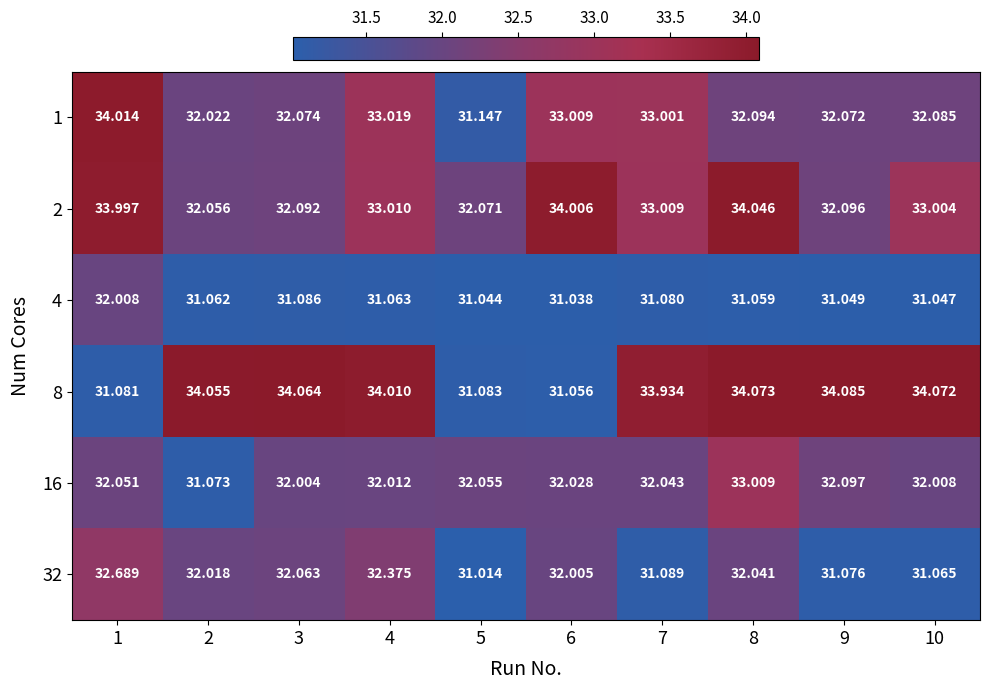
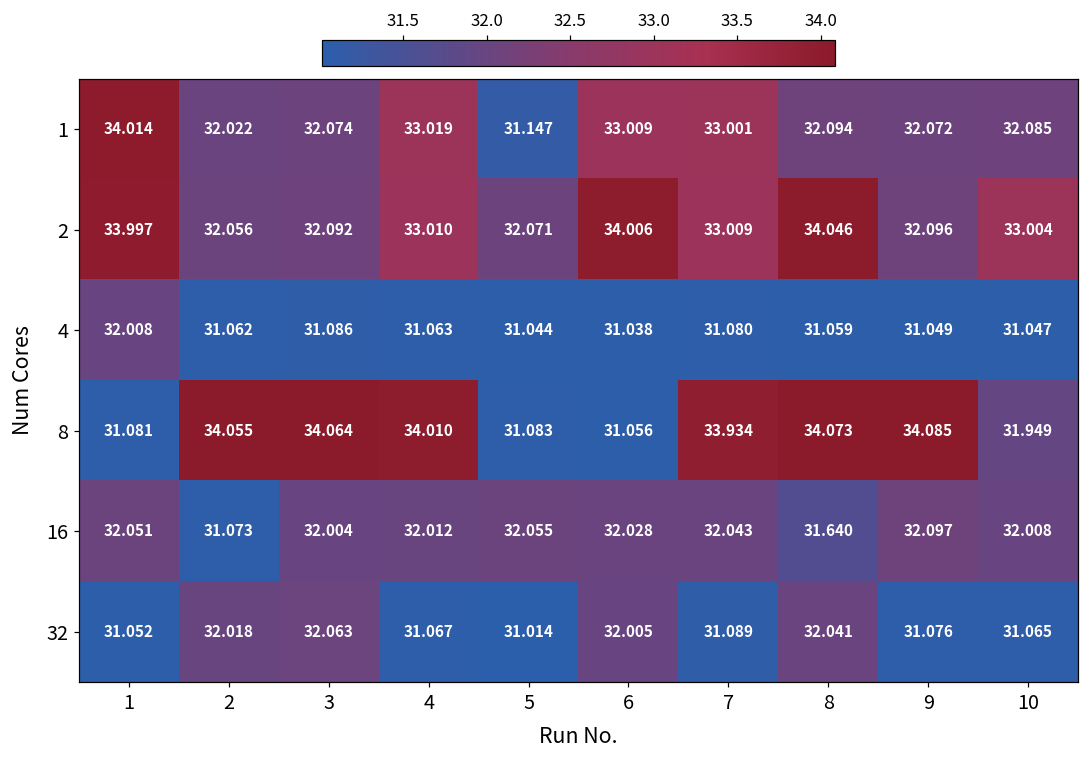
  {
    "1": {
      "1": 34.014,
      "2": 32.022,
      "3": 32.074,
      "4": 33.019,
      "5": 31.147,
      "6": 33.009,
      "7": 33.001,
      "8": 32.094,
      "9": 32.072,
      "10": 32.085
    },
    "2": {
      "1": 33.997,
      "2": 32.056,
      "3": 32.092,
      "4": 33.010,
      "5": 32.071,
      "6": 34.006,
      "7": 33.009,
      "8": 34.046,
      "9": 32.096,
      "10": 33.004
    },
    "4": {
      "1": 32.008,
      "2": 31.062,
      "3": 31.086,
      "4": 31.063,
      "5": 31.044,
      "6": 31.038,
      "7": 31.080,
      "8": 31.059,
      "9": 31.049,
      "10": 31.047
    },
    "8": {
      "1": 31.081,
      "2": 34.055,
      "3": 34.064,
      "4": 34.010,
      "5": 31.083,
      "6": 31.056,
      "7": 33.934,
      "8": 34.073,
      "9": 34.085,
-     "10": 34.072
+     "10": 31.949
    },
    "16": {
      "1": 32.051,
      "2": 31.073,
      "3": 32.004,
      "4": 32.012,
      "5": 32.055,
      "6": 32.028,
      "7": 32.043,
-     "8": 33.009,
+     "8": 31.640,
      "9": 32.097,
      "10": 32.008
    },
    "32": {
-     "1": 32.689,
+     "1": 31.052,
      "2": 32.018,
      "3": 32.063,
-     "4": 32.375,
+     "4": 31.067,
      "5": 31.014,
      "6": 32.005,
      "7": 31.089,
      "8": 32.041,
      "9": 31.076,
      "10": 31.065
    }
  }
